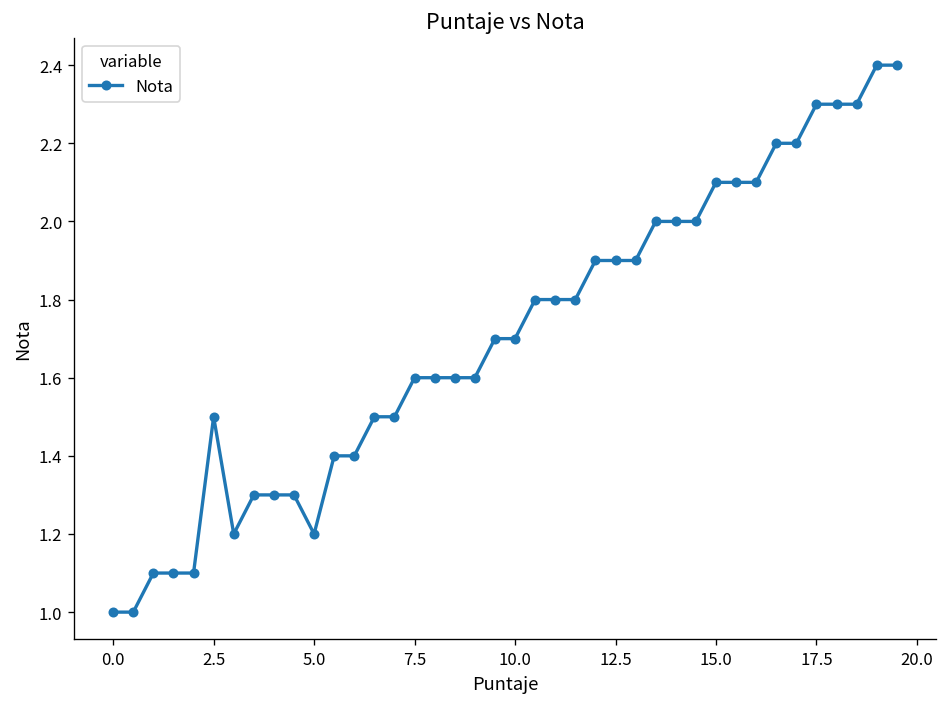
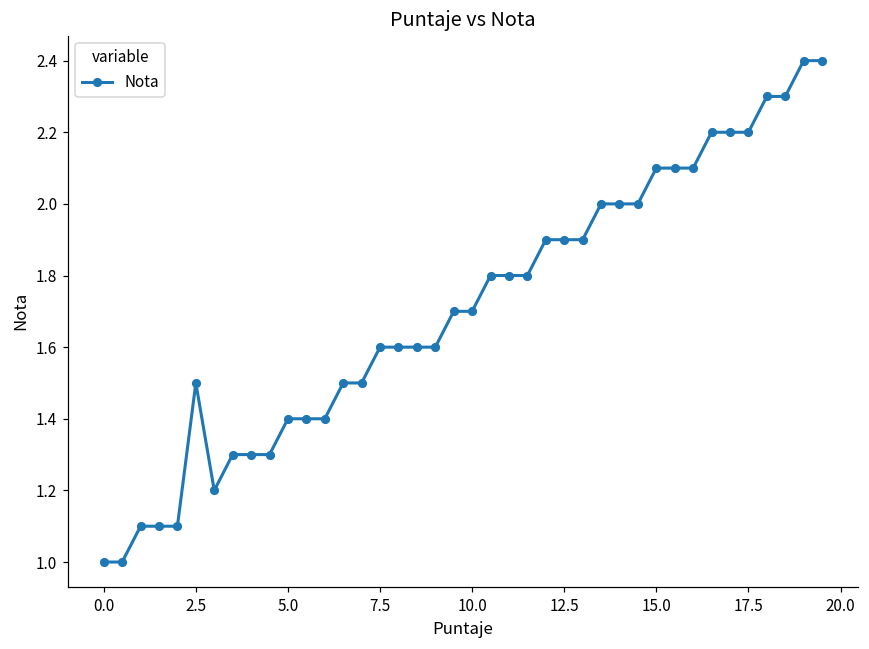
  {
    "0.0": 1.0,
    "2.5": 1.5,
-   "5.0": 1.2,
+   "5.0": 1.4,
    "7.5": 1.6,
    "10.0": 1.7,
    "12.5": 1.9,
    "15.0": 2.1,
-   "17.5": 2.3
+   "17.5": 2.2
  }
